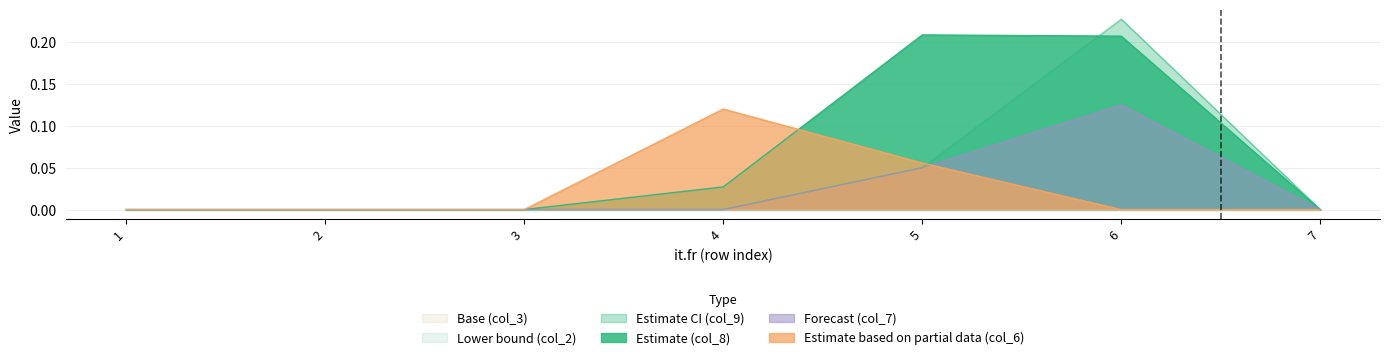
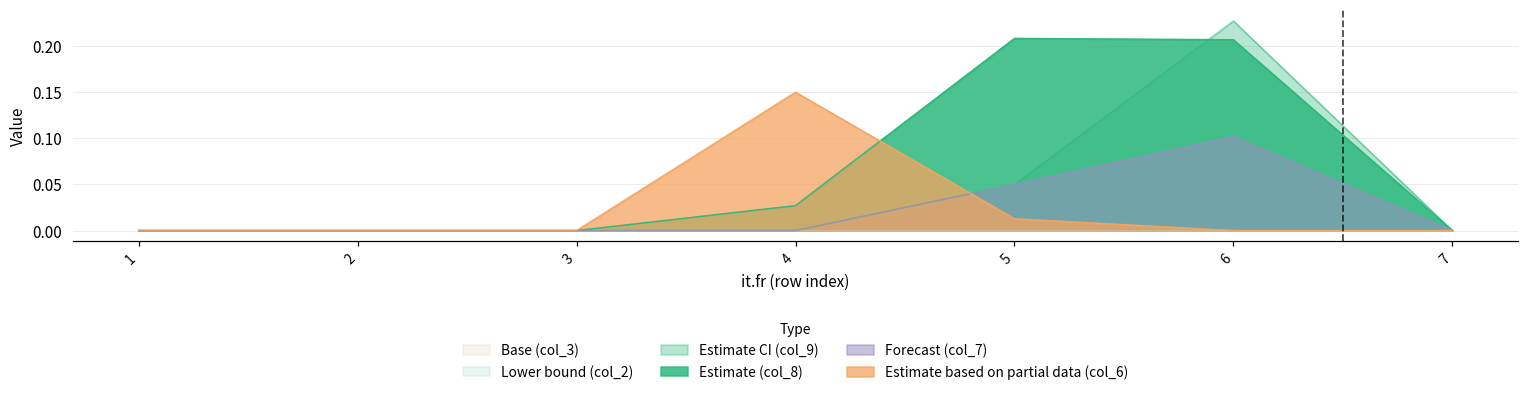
  {
    "Lower bound (col_2)": {
      "5": 0.00
    },
    "Forecast (col_7)": {
-     "6": 0.13
+     "6": 0.10
    },
    "Estimate based on partial data (col_6)": {
-     "4": 0.12,
-     "5": 0.06
+     "4": 0.15,
+     "5": 0.01
    }
  }
